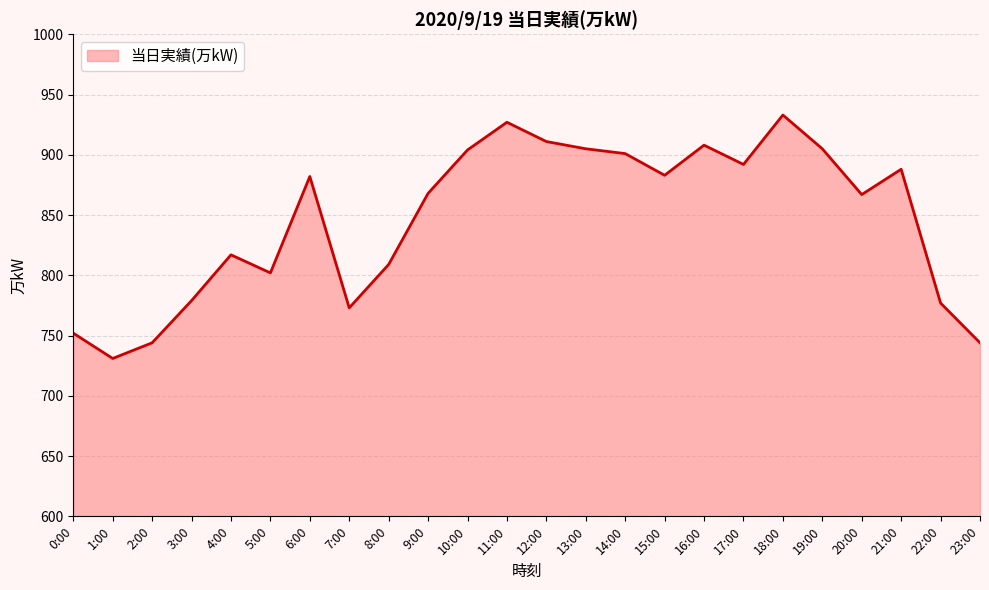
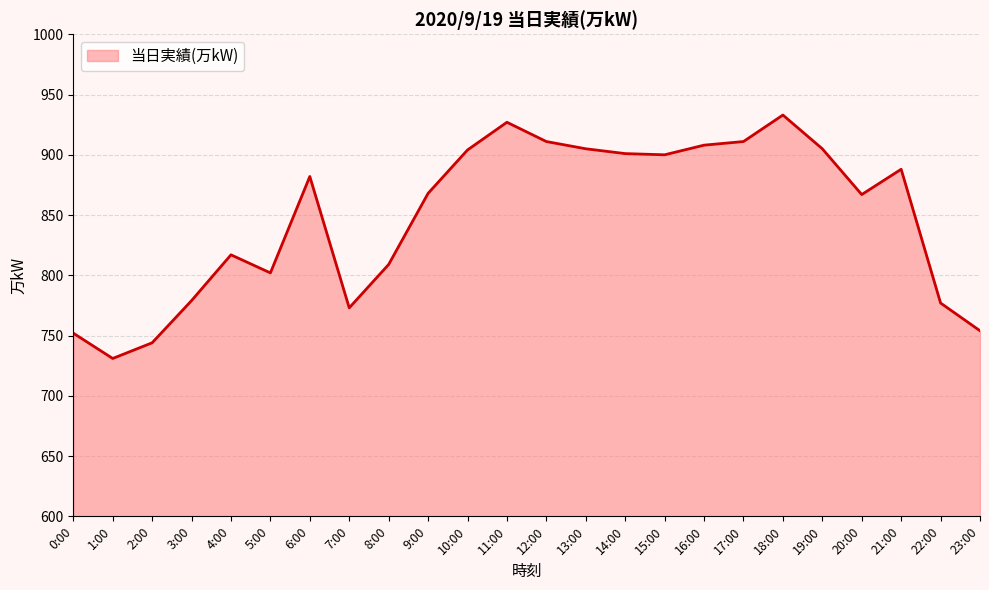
  {
    "0:00": 752,
    "1:00": 731,
    "2:00": 744,
    "3:00": 779,
    "4:00": 817,
    "5:00": 802,
    "6:00": 882,
    "7:00": 773,
    "8:00": 809,
    "9:00": 868,
    "10:00": 904,
    "11:00": 927,
    "12:00": 911,
    "13:00": 905,
    "14:00": 901,
-   "15:00": 883,
+   "15:00": 900,
    "16:00": 908,
-   "17:00": 892,
+   "17:00": 911,
    "18:00": 933,
    "19:00": 905,
    "20:00": 867,
    "21:00": 888,
    "22:00": 777,
-   "23:00": 744
+   "23:00": 754
  }
